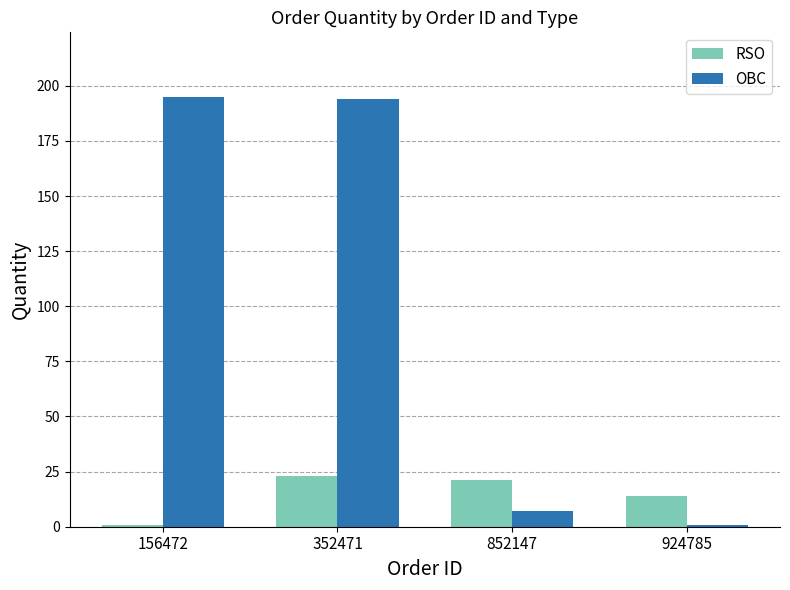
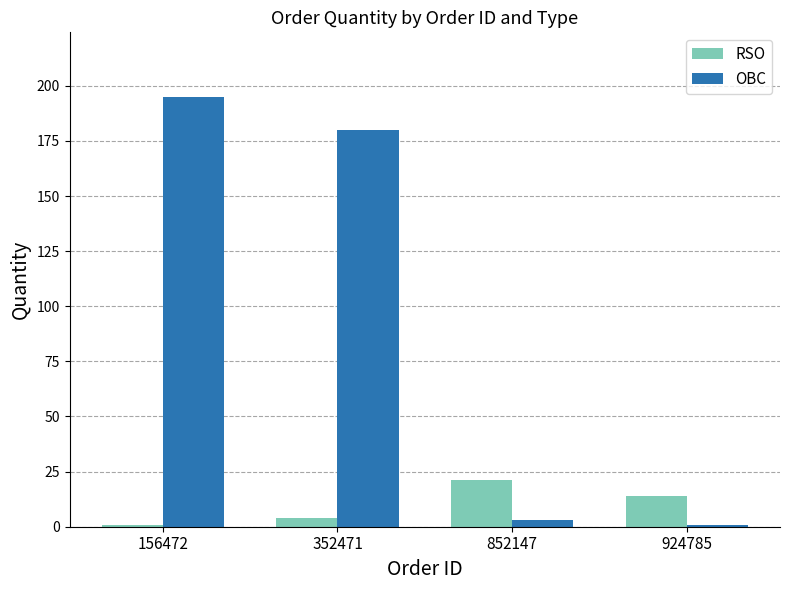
  {
    "RSO": {
-     "352471": 23,
+     "352471": 4,
      "852147": 21,
      "924785": 14
    },
    "OBC": {
      "156472": 195,
-     "352471": 194,
-     "852147": 7
+     "352471": 180,
+     "852147": 3
    }
  }
